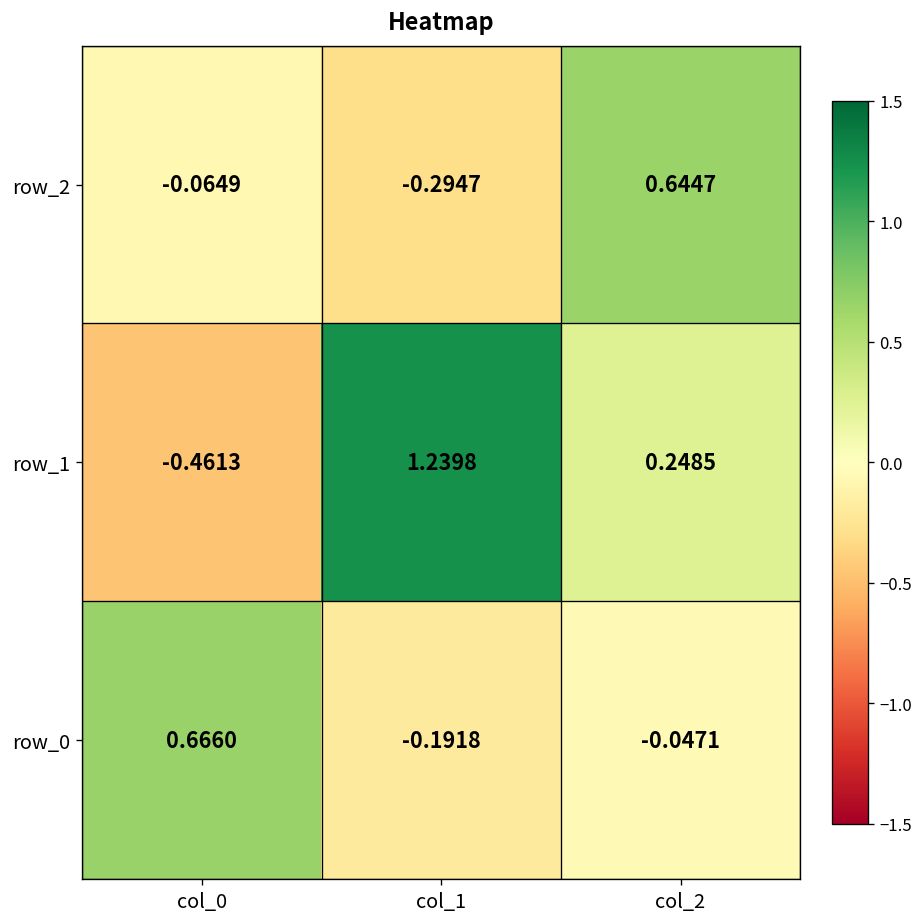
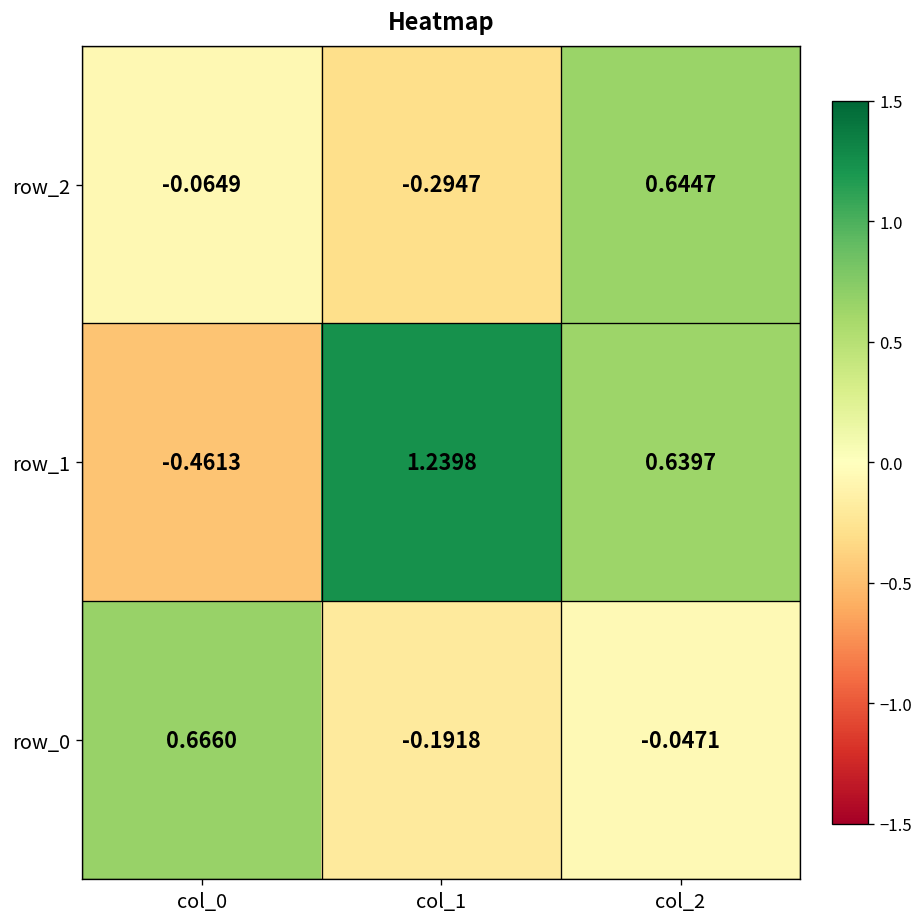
  {
    "row_2": {
      "col_0": -0.0649,
      "col_1": -0.2947,
      "col_2": 0.6447
    },
    "row_1": {
      "col_0": -0.4613,
      "col_1": 1.2398,
-     "col_2": 0.2485
+     "col_2": 0.6397
    },
    "row_0": {
      "col_0": 0.6660,
      "col_1": -0.1918,
      "col_2": -0.0471
    }
  }
